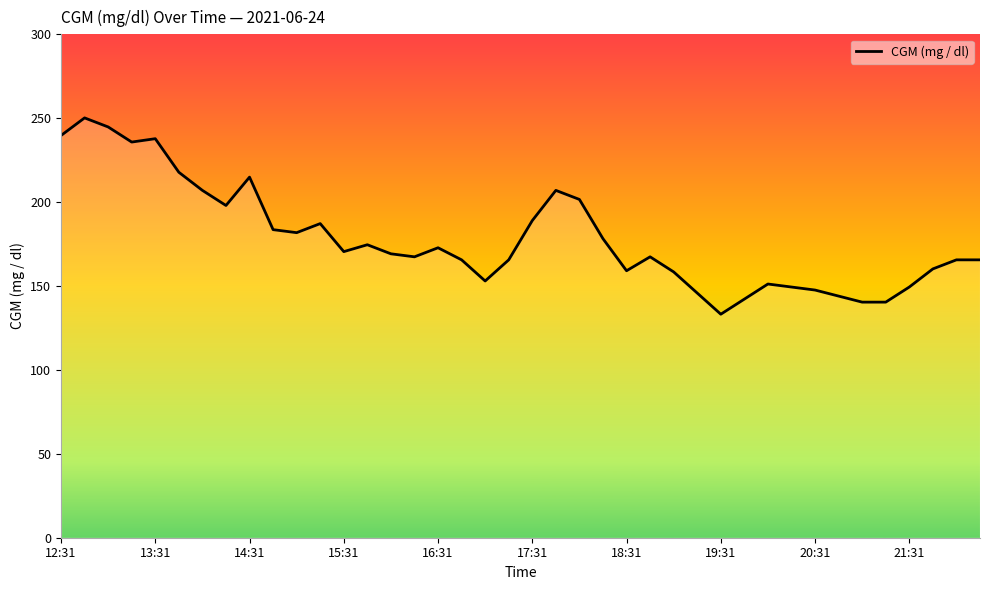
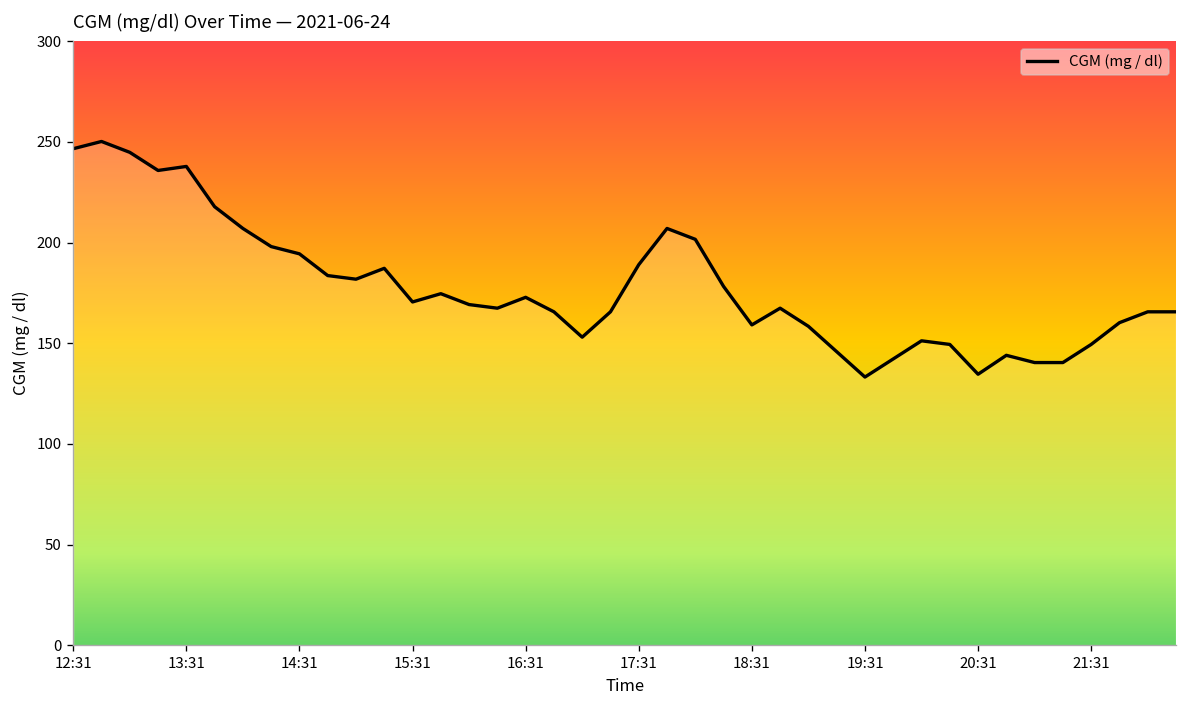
  {
-   "12:31": 240,
+   "12:31": 247,
    "13:31": 238,
-   "14:31": 215,
+   "14:31": 194,
    "15:31": 171,
    "16:31": 173,
    "17:31": 189,
    "18:31": 159,
    "19:31": 133,
-   "20:31": 148,
+   "20:31": 135,
    "21:31": 149
  }
